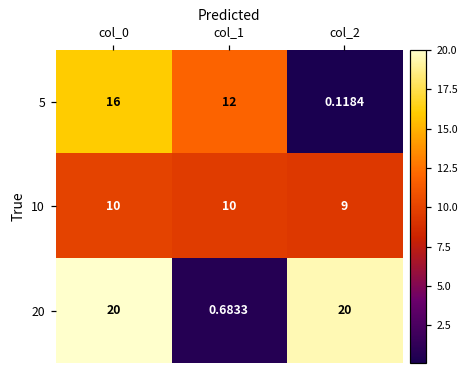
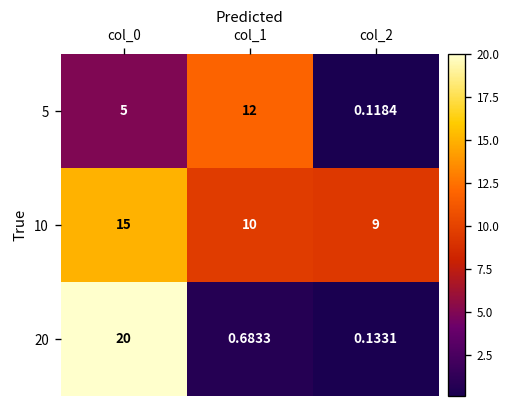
  {
    "5": {
-     "col_0": 16,
+     "col_0": 5,
      "col_1": 12,
      "col_2": 0.1184
    },
    "10": {
-     "col_0": 10,
+     "col_0": 15,
      "col_1": 10,
      "col_2": 9
    },
    "20": {
      "col_0": 20,
      "col_1": 0.6833,
-     "col_2": 20
+     "col_2": 0.1331
    }
  }
